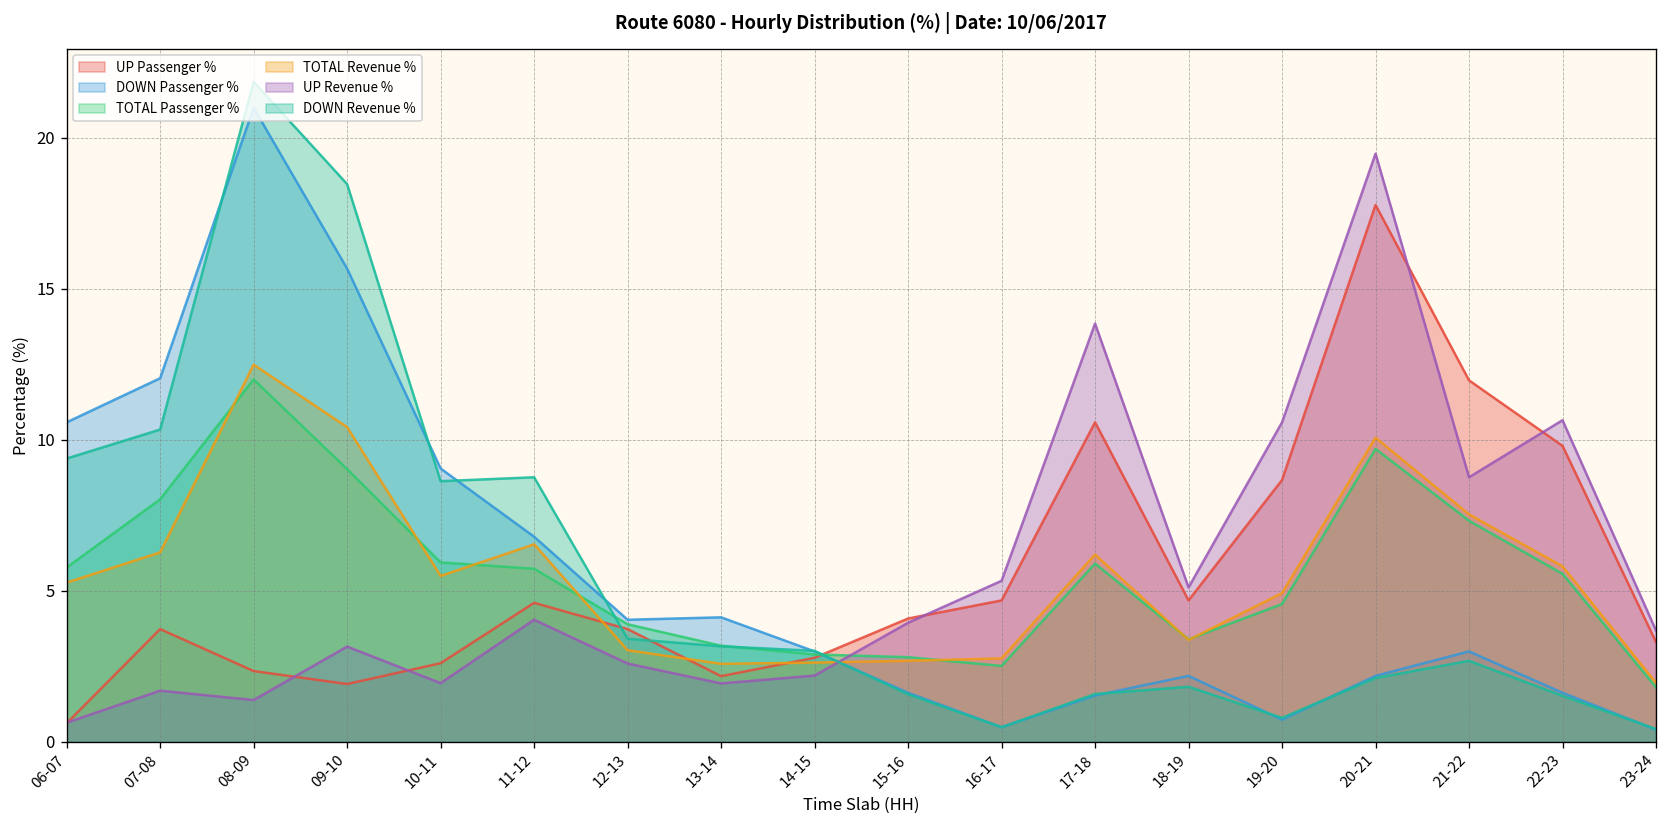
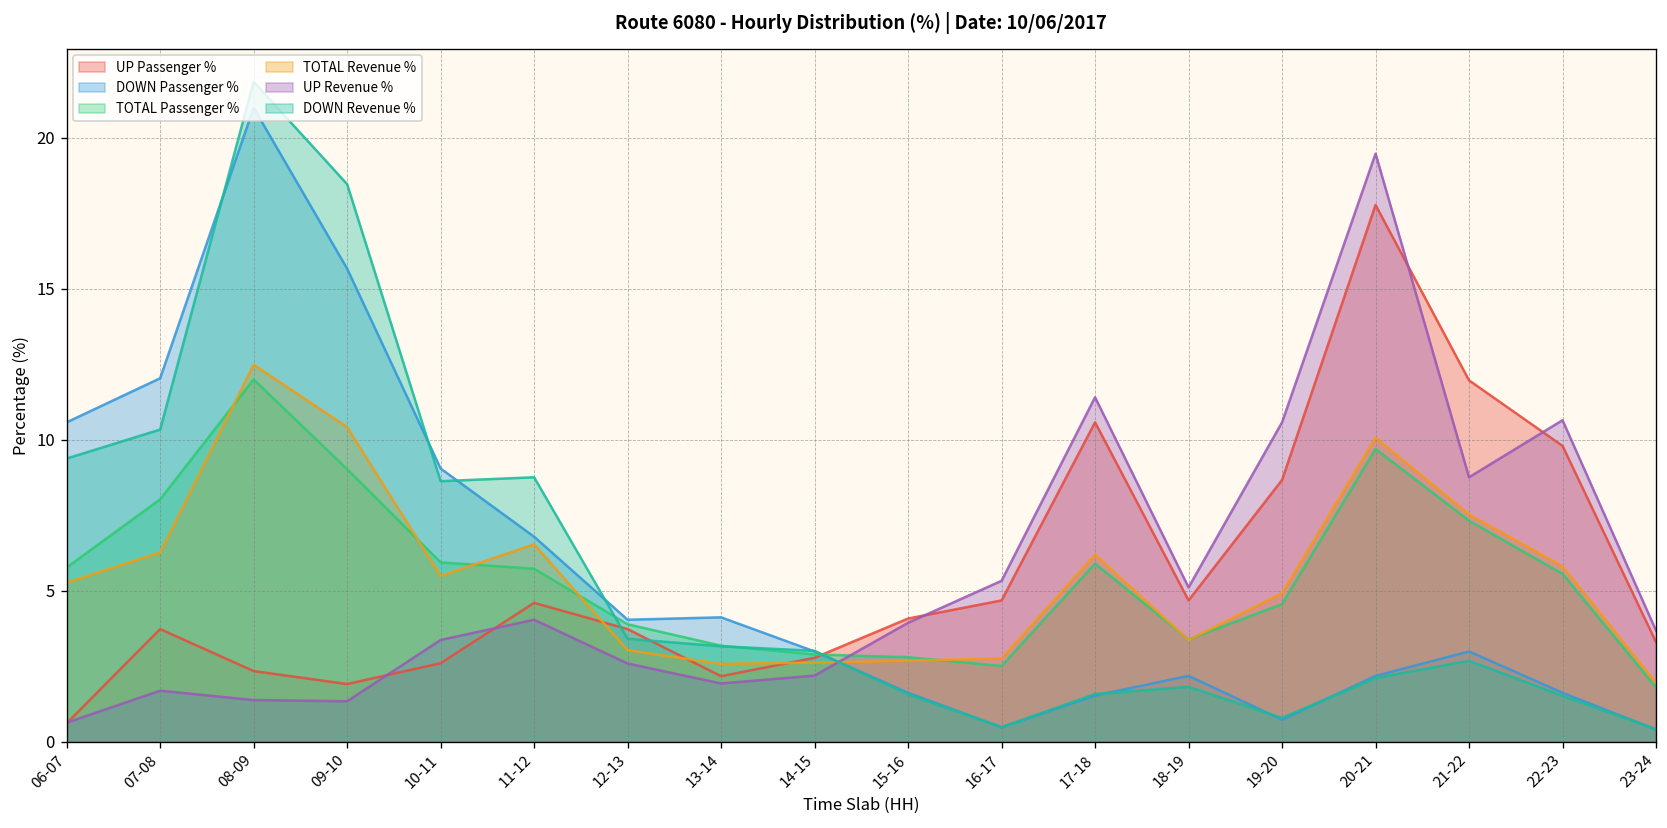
  {
    "UP Revenue %": {
      "07-08": 1.7,
      "08-09": 1.4,
-     "09-10": 3.2,
-     "10-11": 1.9,
+     "09-10": 1.3,
+     "10-11": 3.4,
      "11-12": 4.0,
      "12-13": 2.6,
      "13-14": 1.9,
      "14-15": 2.2,
      "15-16": 3.9,
      "16-17": 5.3,
-     "17-18": 13.9,
+     "17-18": 11.4,
      "18-19": 5.1,
      "19-20": 10.6,
      "20-21": 19.5,
      "21-22": 8.8,
      "22-23": 10.7,
      "23-24": 3.7
    }
  }
